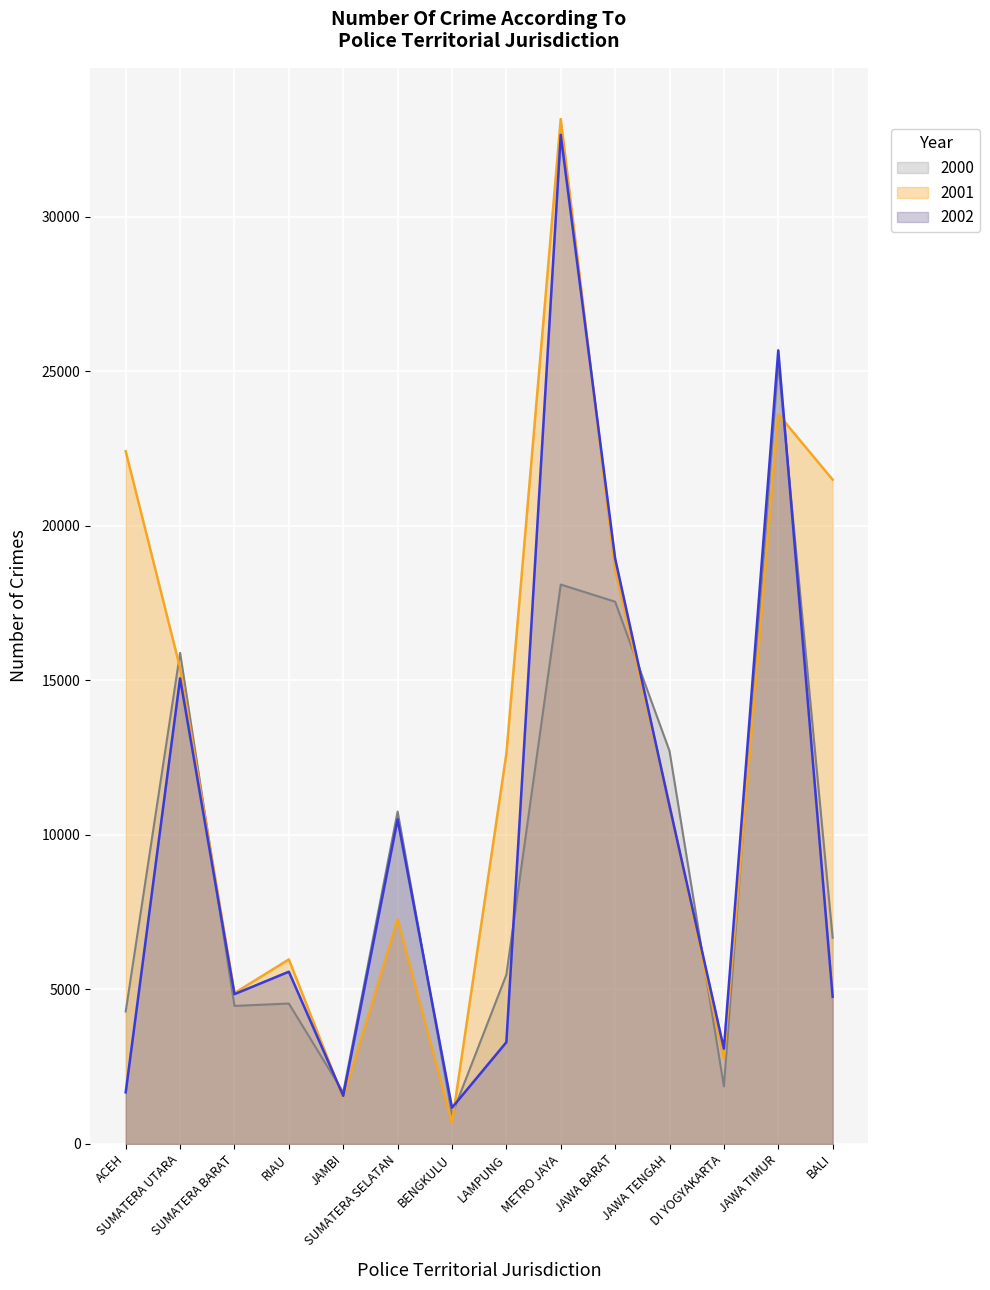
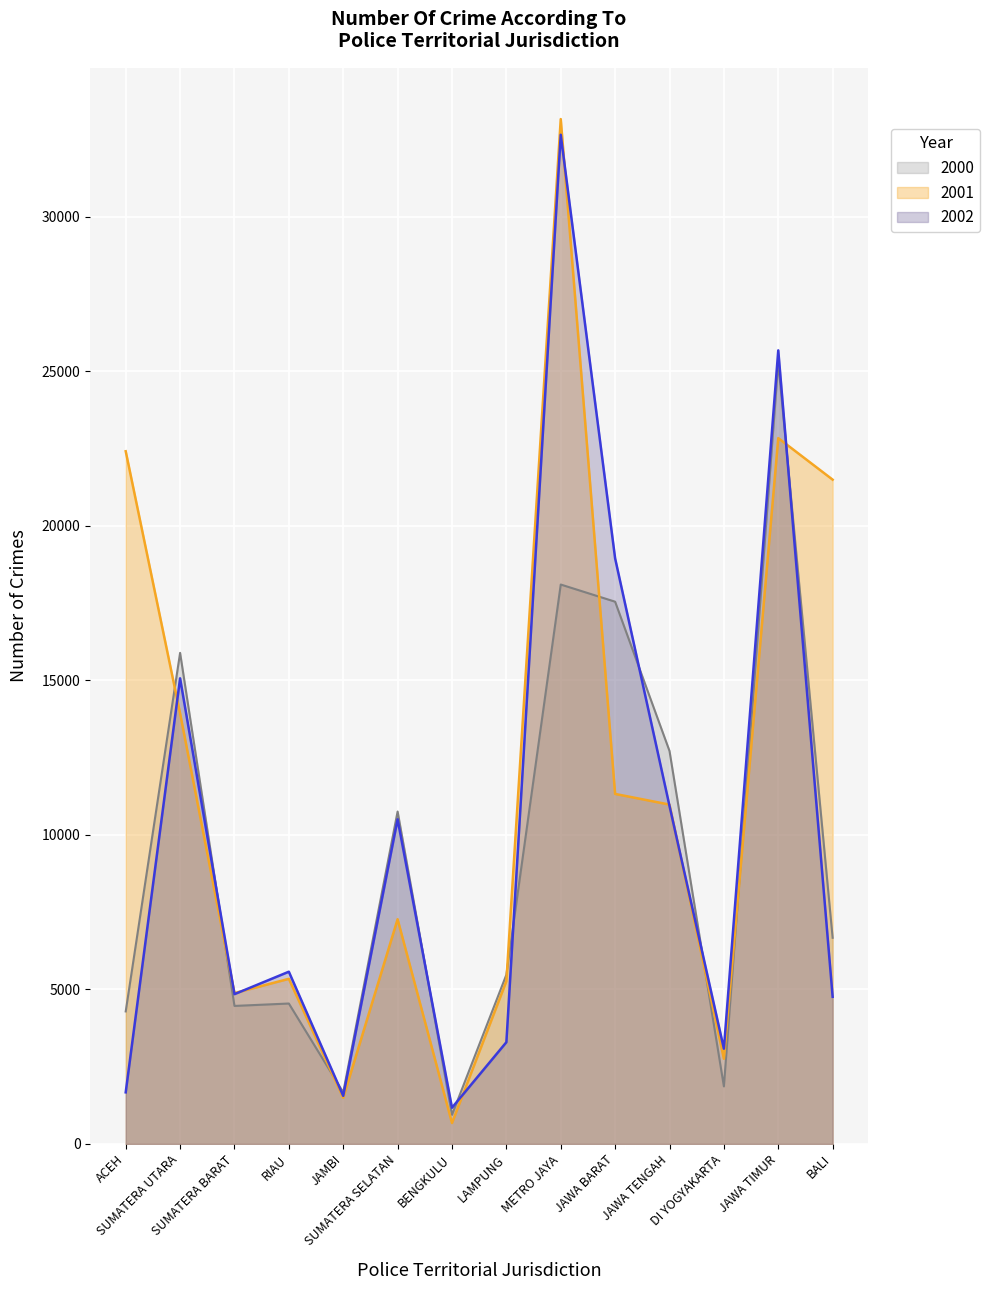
  {
    "2001": {
      "ACEH": 22400,
-     "SUMATERA UTARA": 15400,
-     "RIAU": 6000,
+     "SUMATERA UTARA": 13900,
+     "RIAU": 5300,
      "SUMATERA SELATAN": 7300,
      "BENGKULU": 700,
-     "LAMPUNG": 12600,
+     "LAMPUNG": 5300,
      "METRO JAYA": 33200,
-     "JAWA BARAT": 18600,
+     "JAWA BARAT": 11300,
      "DI YOGYAKARTA": 2800,
-     "JAWA TIMUR": 23600,
+     "JAWA TIMUR": 22800,
      "BALI": 21500
    }
  }
